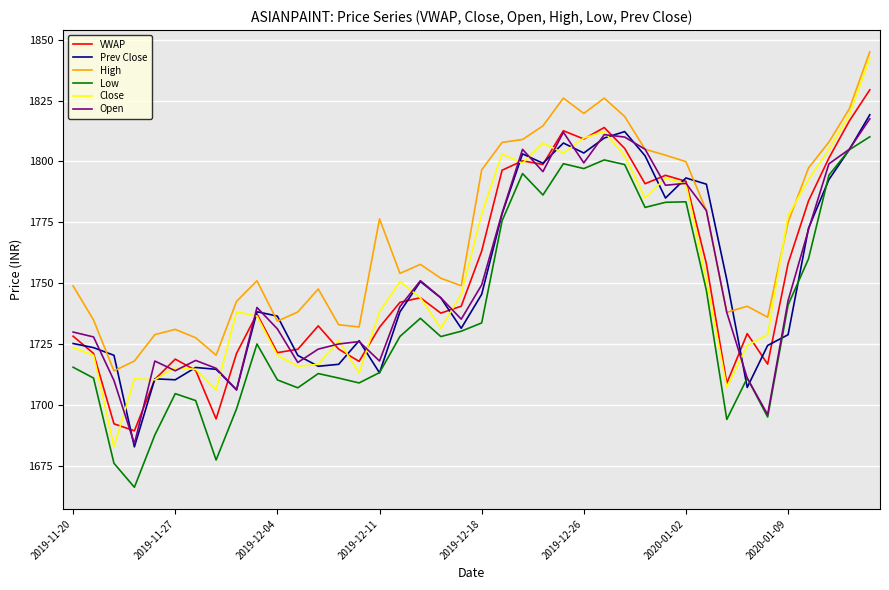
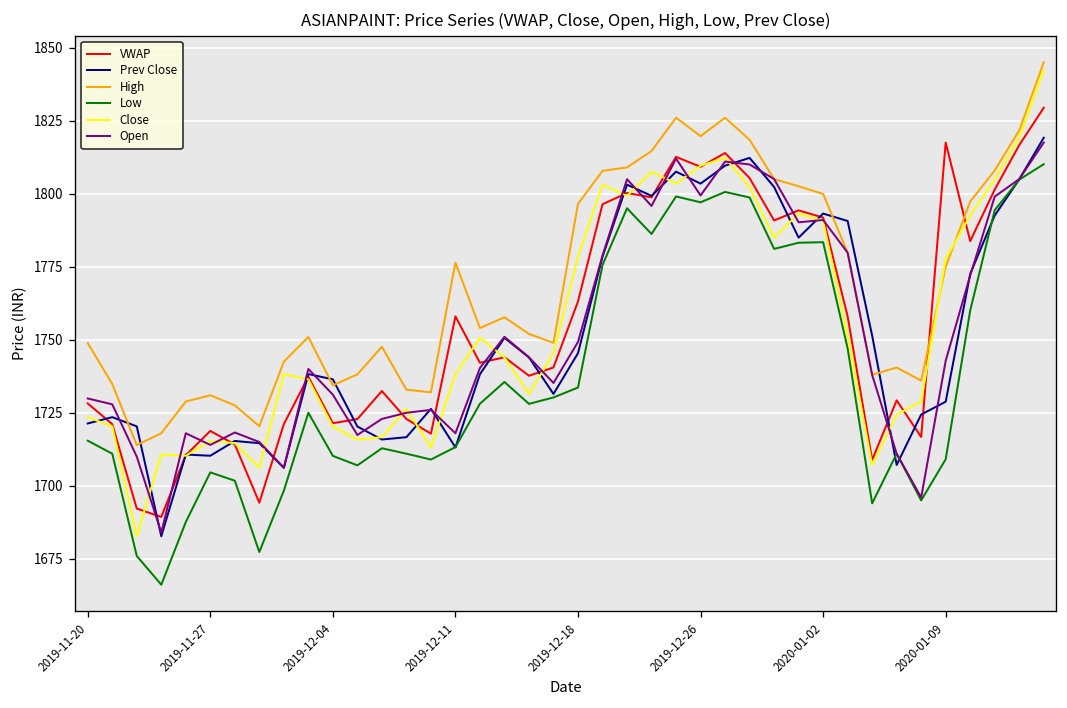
  {
    "VWAP": {
      "2019-11-20": 1728,
      "2019-11-27": 1719,
      "2019-12-04": 1721,
-     "2019-12-11": 1732,
+     "2019-12-11": 1758,
      "2019-12-18": 1763,
-     "2020-01-09": 1758
+     "2020-01-09": 1818
    },
    "Prev Close": {
-     "2019-11-20": 1725,
+     "2019-11-20": 1721,
      "2019-11-27": 1710,
      "2019-12-04": 1736,
      "2019-12-18": 1745,
      "2019-12-26": 1803,
      "2020-01-02": 1793,
      "2020-01-09": 1729
    },
    "High": {
      "2019-11-20": 1749,
      "2019-11-27": 1731,
      "2019-12-04": 1734,
      "2019-12-11": 1776,
      "2019-12-18": 1797,
      "2019-12-26": 1820,
      "2020-01-02": 1800,
      "2020-01-09": 1775
    },
    "Low": {
      "2019-11-20": 1715,
      "2019-11-27": 1705,
      "2019-12-04": 1710,
      "2019-12-18": 1734,
      "2019-12-26": 1797,
      "2020-01-02": 1783,
-     "2020-01-09": 1741
+     "2020-01-09": 1709
    },
    "Close": {
      "2019-11-20": 1724,
      "2019-11-27": 1715,
      "2019-12-04": 1720,
      "2019-12-11": 1738,
      "2019-12-18": 1778,
      "2020-01-09": 1778
    },
    "Open": {
      "2019-11-20": 1730,
      "2019-11-27": 1714,
      "2019-12-04": 1731,
      "2019-12-11": 1718,
      "2019-12-18": 1749,
      "2019-12-26": 1799,
      "2020-01-09": 1743
    }
  }
